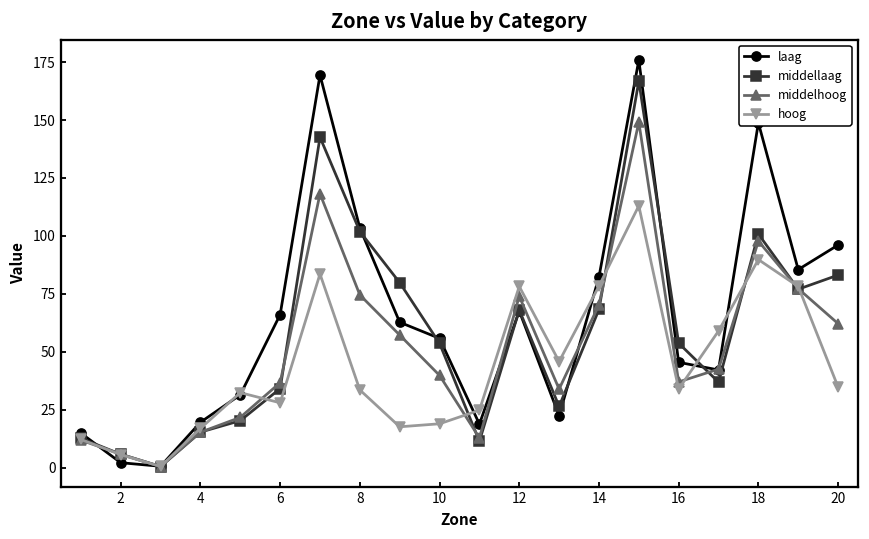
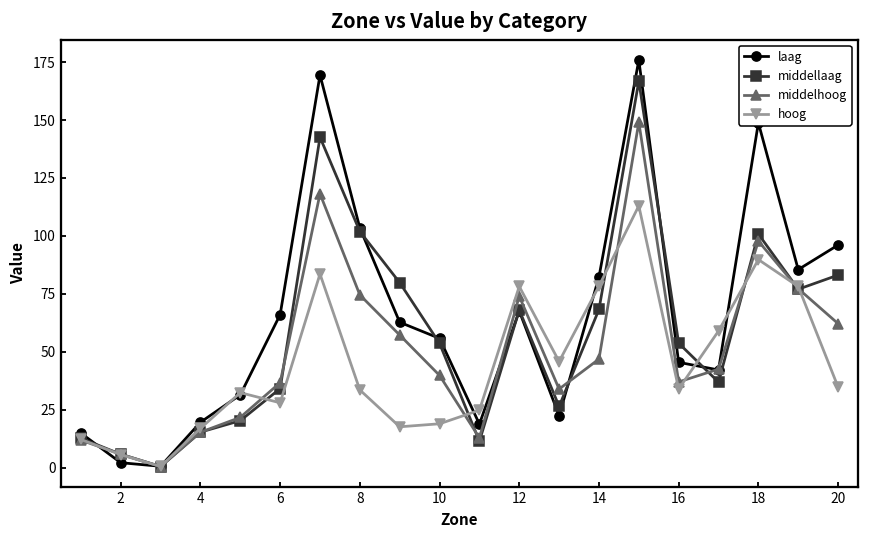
  {
    "laag": {
      "2": 2,
      "4": 20,
      "6": 66,
      "8": 103,
      "10": 56,
      "14": 82,
      "16": 45,
      "18": 149,
      "20": 96
    },
    "middellaag": {
      "6": 34,
      "8": 102,
      "10": 54,
      "14": 68,
      "16": 54,
      "18": 101,
      "20": 83
    },
    "middelhoog": {
      "6": 37,
      "8": 75,
      "10": 40,
      "12": 74,
-     "14": 70,
+     "14": 47,
      "16": 37,
      "18": 98,
      "20": 62
    },
    "hoog": {
      "4": 17,
      "6": 28,
      "8": 34,
      "10": 19,
      "12": 78,
      "14": 78,
      "16": 34,
      "18": 90,
      "20": 35
    }
  }
